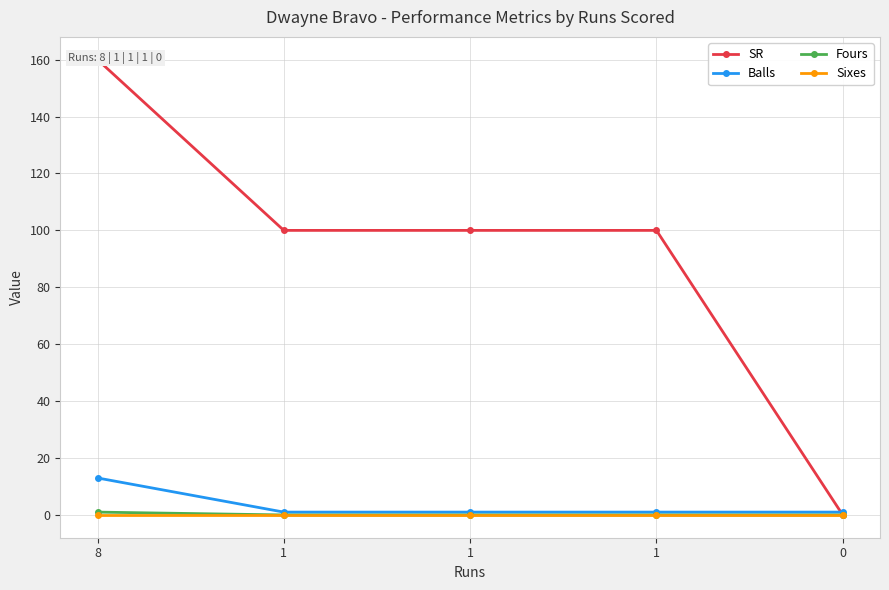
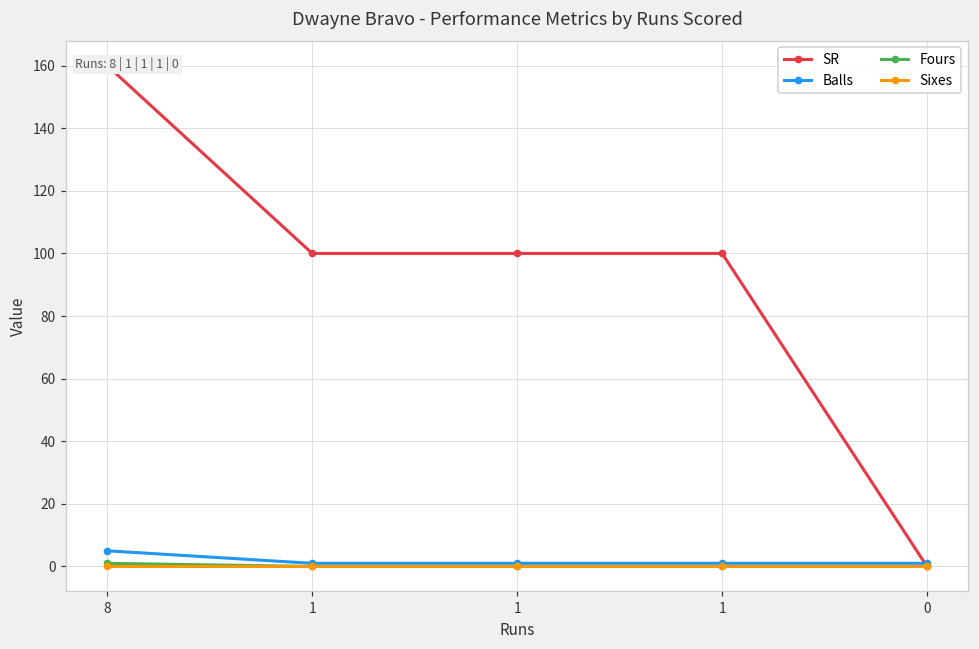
  {
    "Balls": {
-     "8": 13,
+     "8": 5,
      "0": 1
    },
    "Fours": {
      "8": 1
    },
    "Sixes": {
      "8": 0
    }
  }
